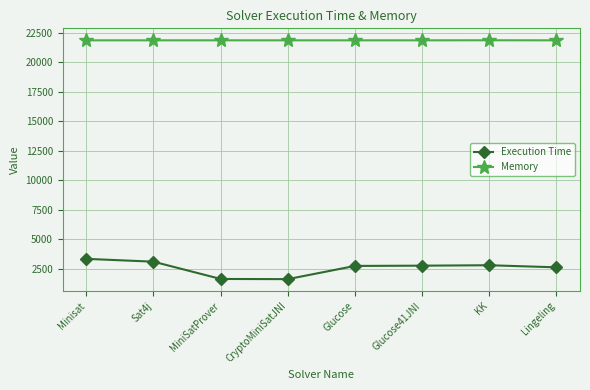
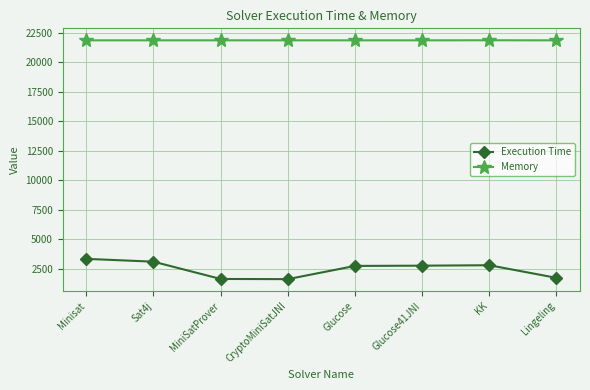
  {
    "Execution Time": {
      "Minisat": 3300,
      "Sat4j": 3100,
      "MiniSatProver": 1600,
      "CryptoMiniSatJNI": 1600,
      "Glucose": 2700,
      "Glucose41JNI": 2700,
      "KK": 2800,
-     "Lingeling": 2600
+     "Lingeling": 1700
    },
    "Memory": {
      "Minisat": 21900,
      "Sat4j": 21900,
      "MiniSatProver": 21900,
      "CryptoMiniSatJNI": 21900,
      "Glucose": 21900,
      "Glucose41JNI": 21900,
      "KK": 21900,
      "Lingeling": 21900
    }
  }
